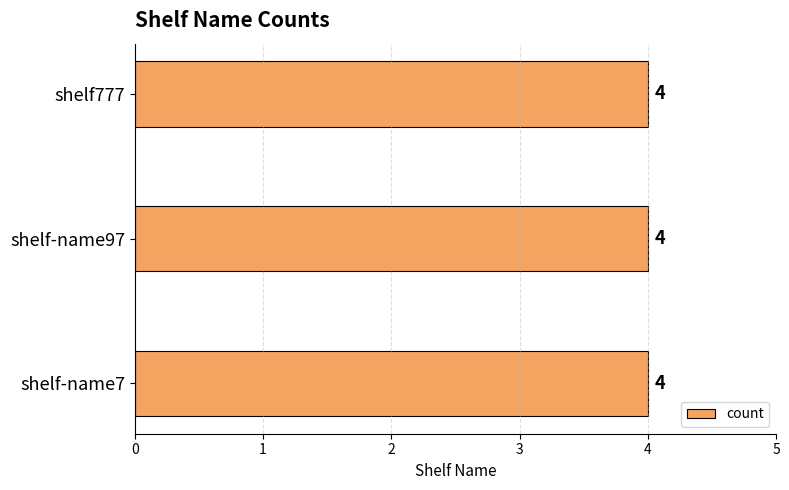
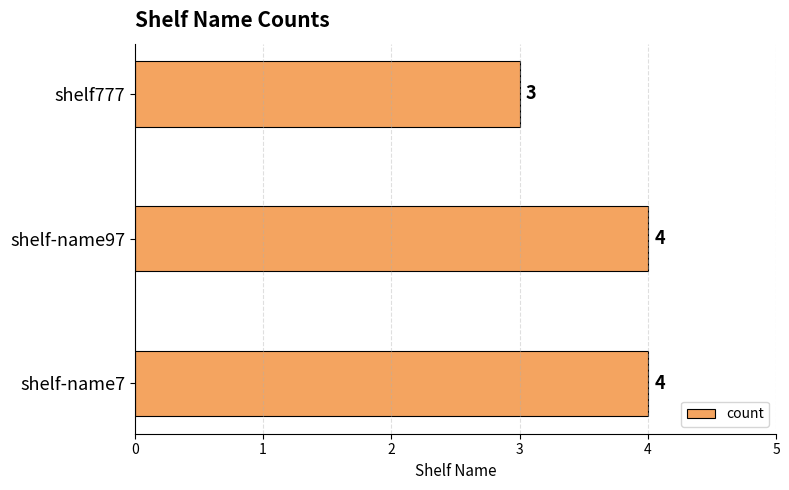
  {
-   "shelf777": 4,
+   "shelf777": 3,
    "shelf-name97": 4,
    "shelf-name7": 4
  }
